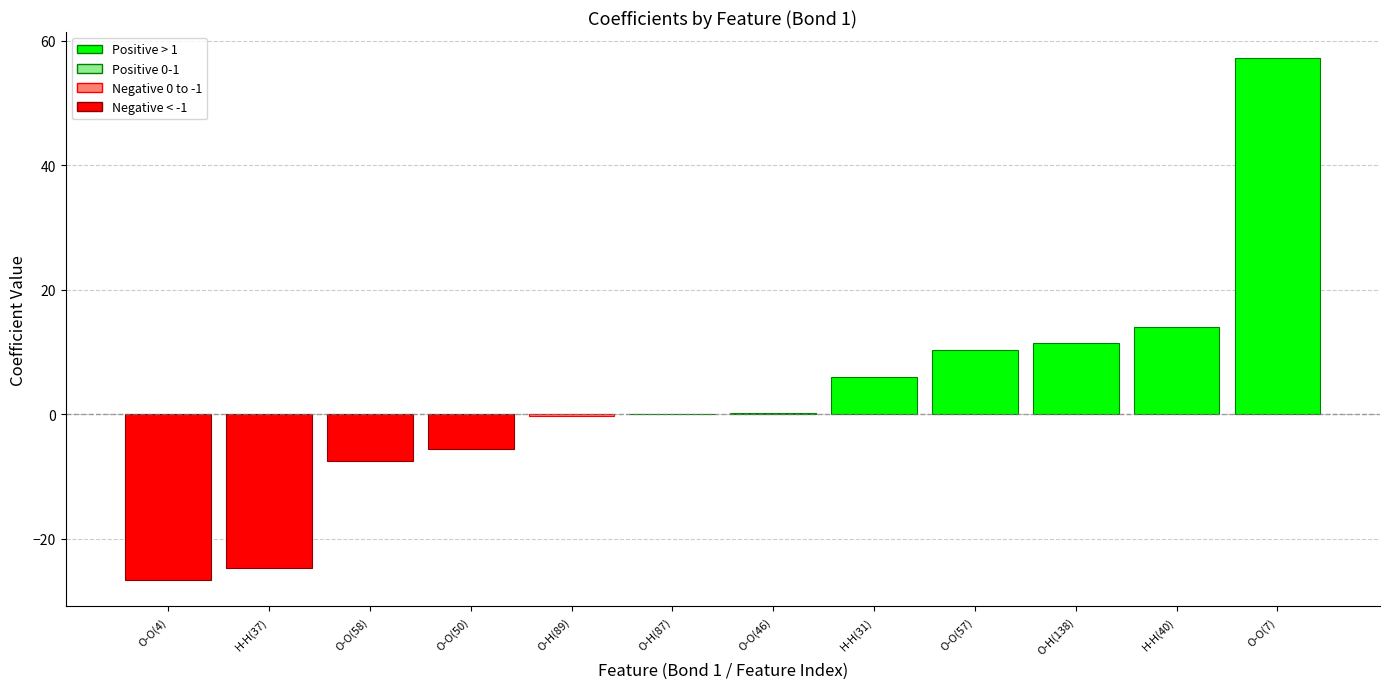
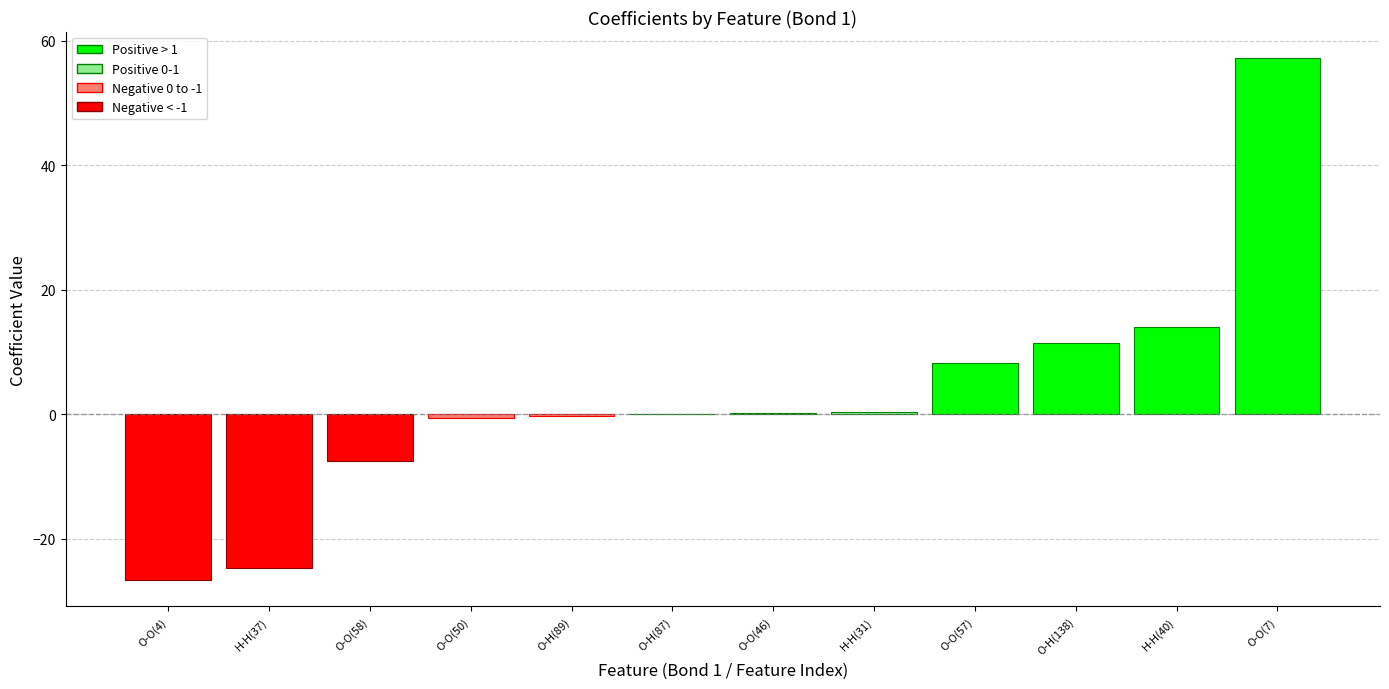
  {
    "O-O(4)": -27,
    "H-H(37)": -25,
    "O-O(58)": -8,
-   "O-O(50)": -6,
-   "H-H(31)": 6,
-   "O-O(57)": 10,
+   "O-O(50)": -1,
+   "H-H(31)": 0,
+   "O-O(57)": 8,
    "O-H(138)": 11,
    "H-H(40)": 14,
    "O-O(7)": 57
  }
